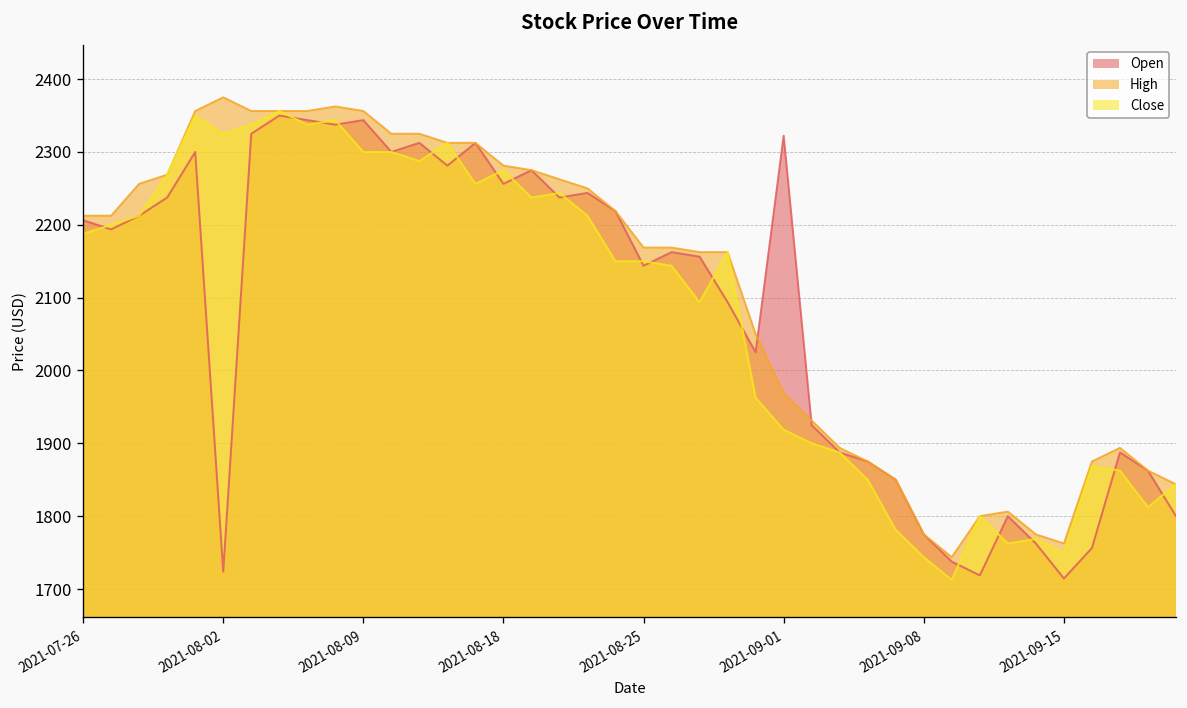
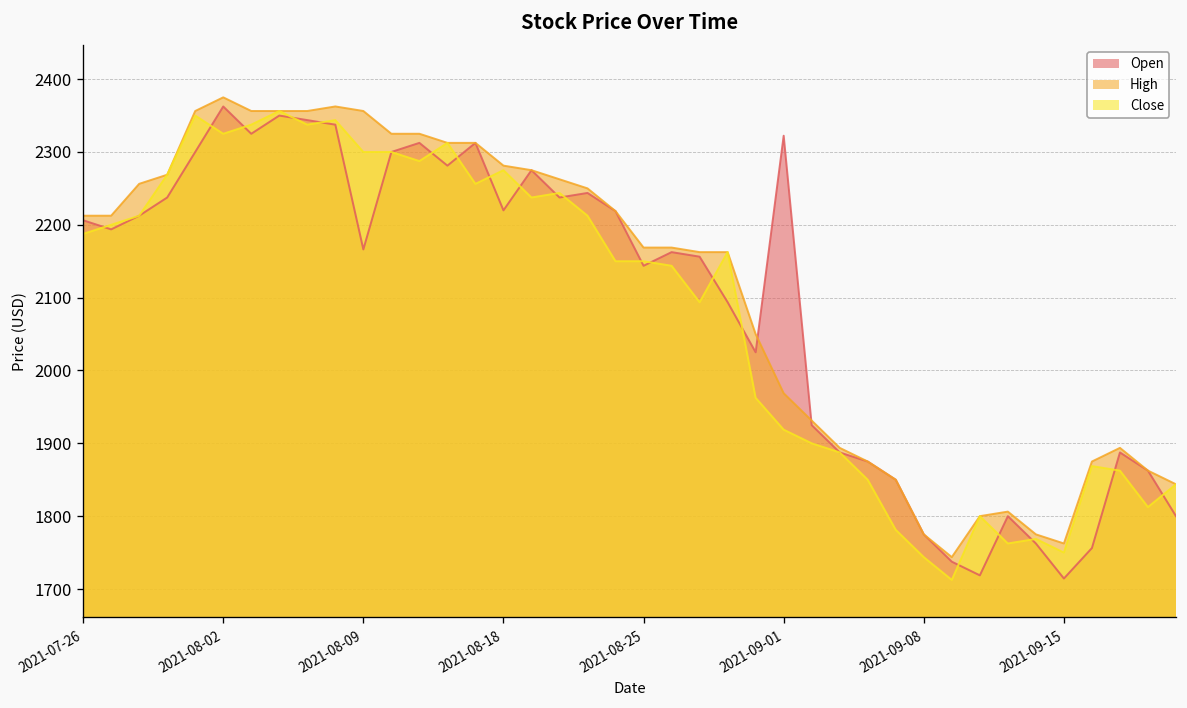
  {
    "Open": {
      "2021-07-26": 2210,
-     "2021-08-02": 1720,
-     "2021-08-09": 2340,
-     "2021-08-18": 2260,
+     "2021-08-02": 2360,
+     "2021-08-09": 2170,
+     "2021-08-18": 2220,
      "2021-08-25": 2140,
      "2021-09-01": 2320,
      "2021-09-15": 1710
    }
  }
